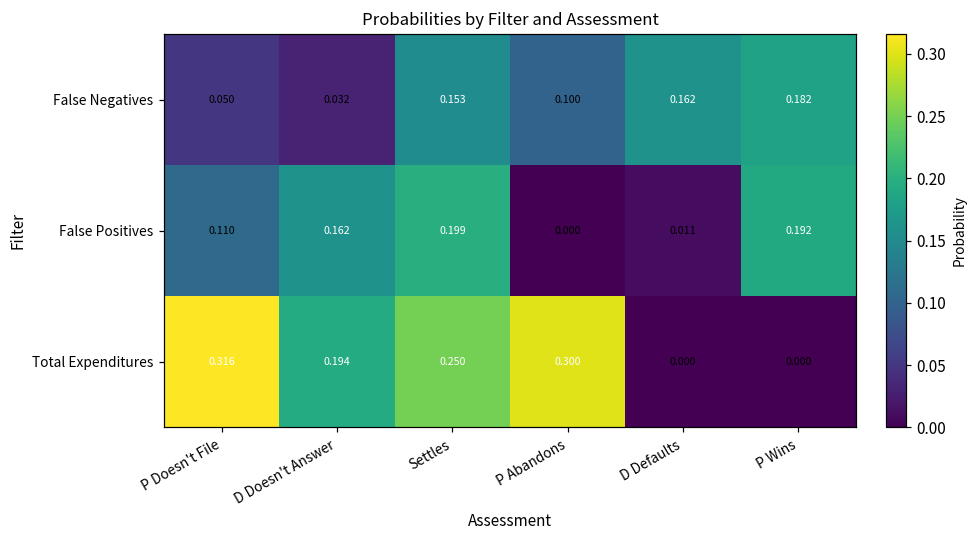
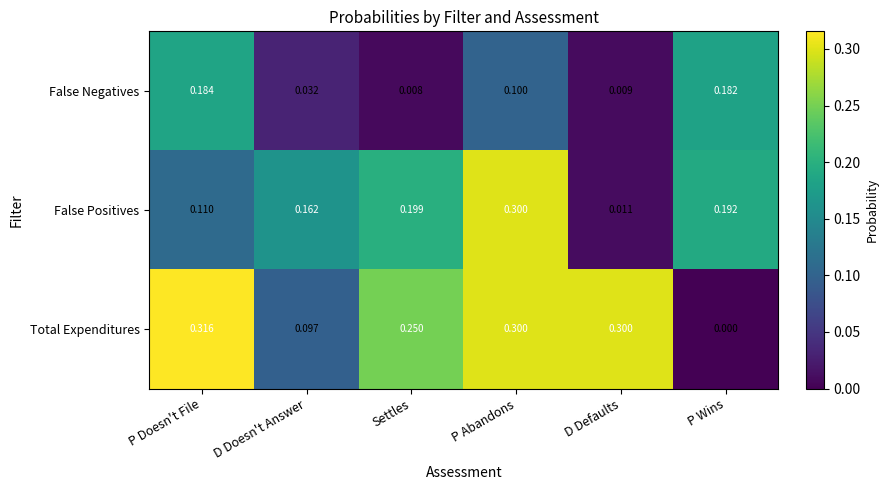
  {
    "False Negatives": {
-     "P Doesn't File": 0.050,
+     "P Doesn't File": 0.184,
      "D Doesn't Answer": 0.032,
-     "Settles": 0.153,
+     "Settles": 0.008,
      "P Abandons": 0.100,
-     "D Defaults": 0.162,
+     "D Defaults": 0.009,
      "P Wins": 0.182
    },
    "False Positives": {
      "P Doesn't File": 0.110,
      "D Doesn't Answer": 0.162,
      "Settles": 0.199,
-     "P Abandons": 0.000,
+     "P Abandons": 0.300,
      "D Defaults": 0.011,
      "P Wins": 0.192
    },
    "Total Expenditures": {
      "P Doesn't File": 0.316,
-     "D Doesn't Answer": 0.194,
+     "D Doesn't Answer": 0.097,
      "Settles": 0.250,
      "P Abandons": 0.300,
-     "D Defaults": 0.000,
+     "D Defaults": 0.300,
      "P Wins": 0.000
    }
  }
